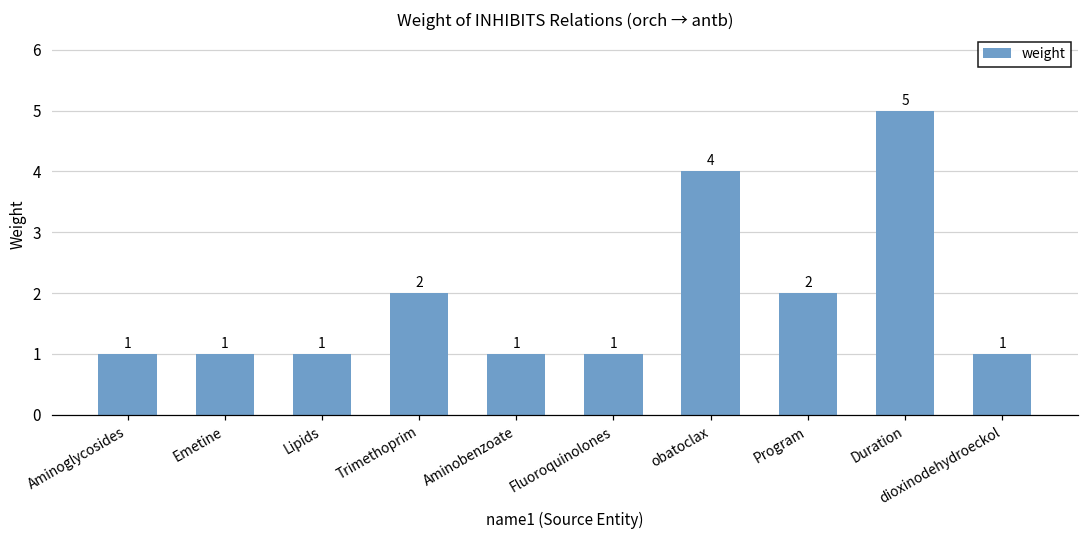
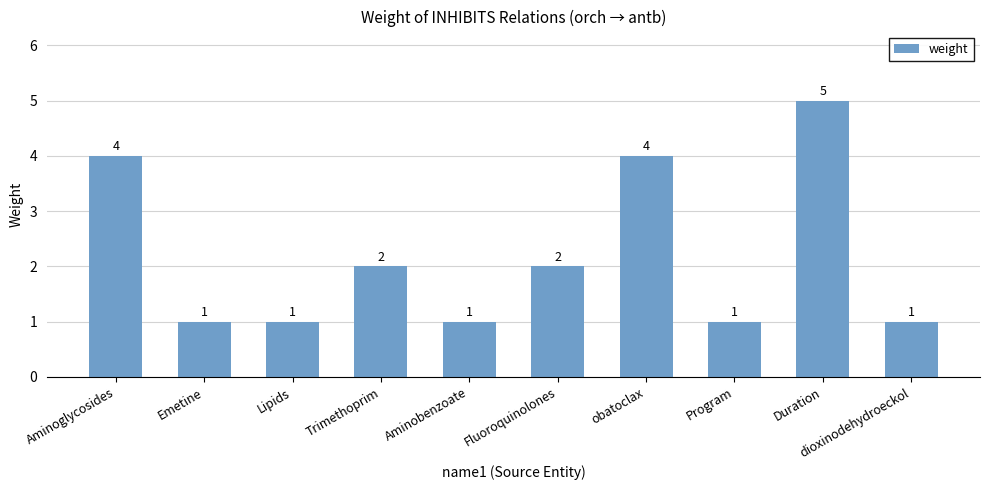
  {
-   "Aminoglycosides": 1,
+   "Aminoglycosides": 4,
    "Emetine": 1,
    "Lipids": 1,
    "Trimethoprim": 2,
    "Aminobenzoate": 1,
-   "Fluoroquinolones": 1,
+   "Fluoroquinolones": 2,
    "obatoclax": 4,
-   "Program": 2,
+   "Program": 1,
    "Duration": 5,
    "dioxinodehydroeckol": 1
  }
